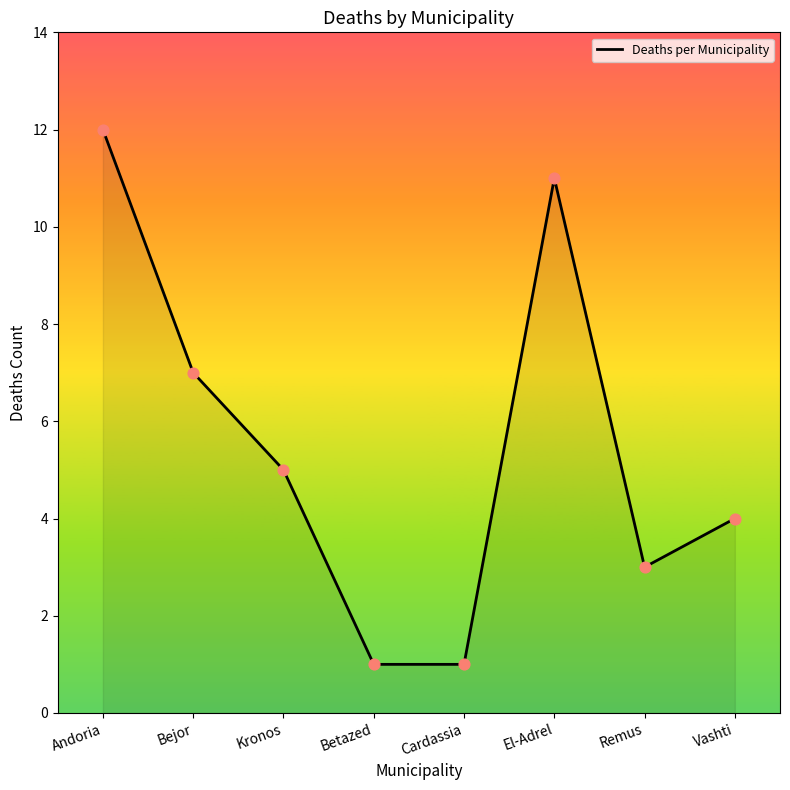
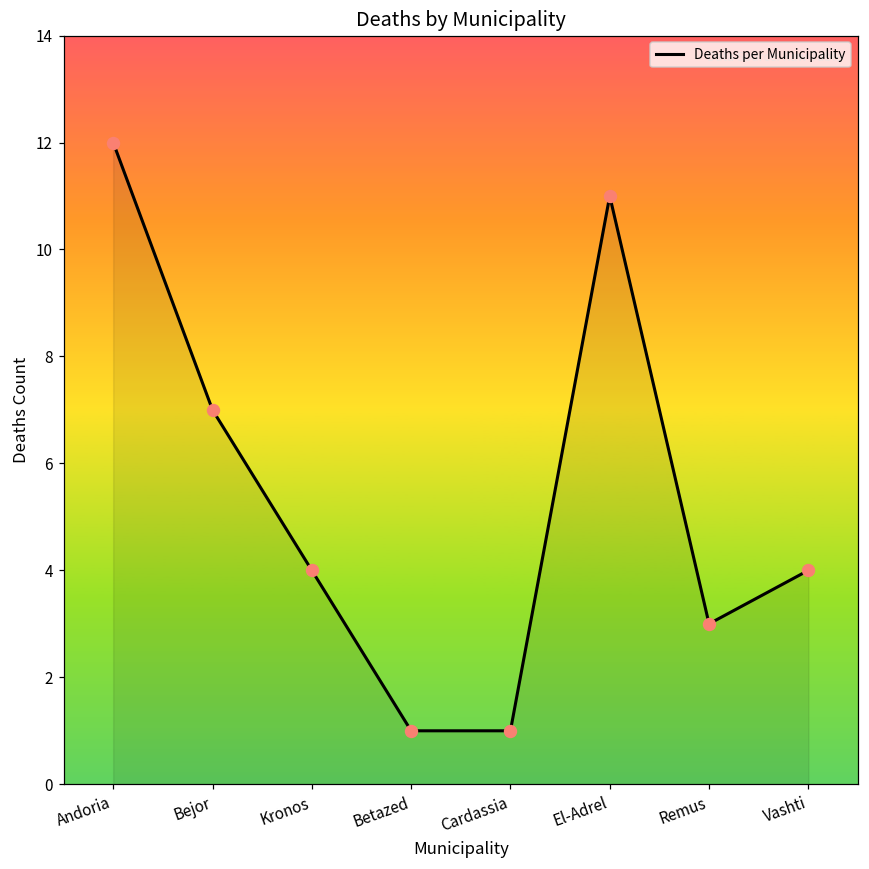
  {
    "Andoria": 12,
    "Bejor": 7,
-   "Kronos": 5,
+   "Kronos": 4,
    "Betazed": 1,
    "Cardassia": 1,
    "El-Adrel": 11,
    "Remus": 3,
    "Vashti": 4
  }
